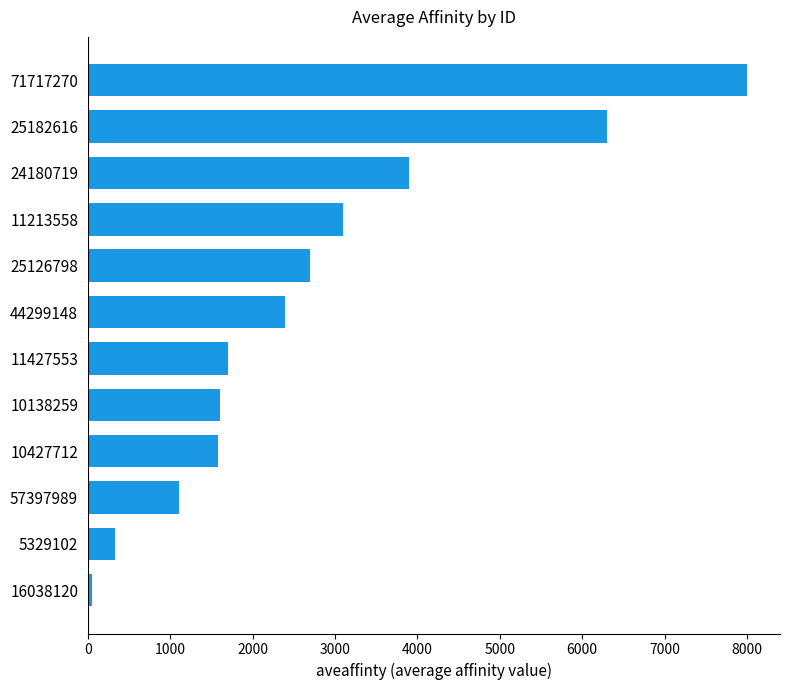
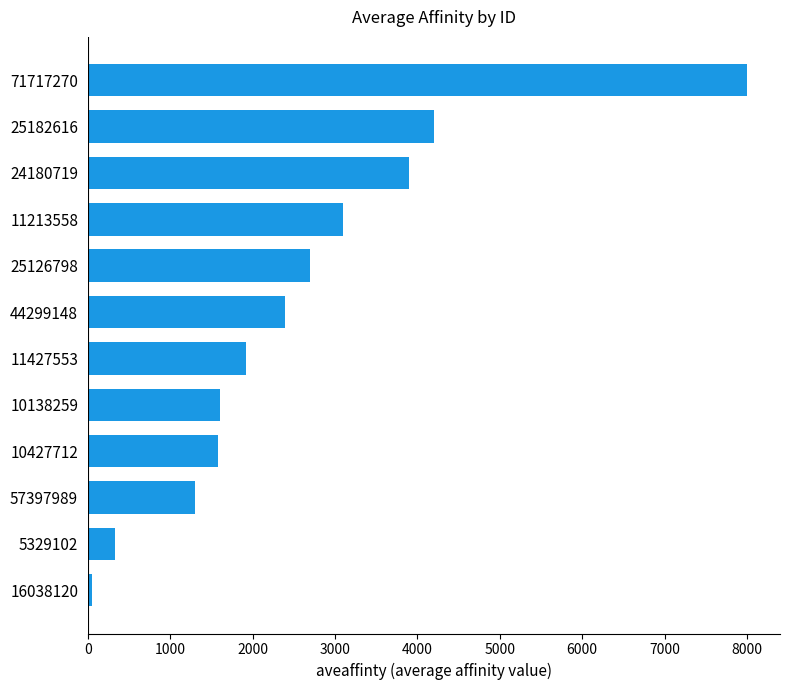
  {
    "71717270": 8000,
-   "25182616": 6300,
+   "25182616": 4200,
    "24180719": 3900,
    "11213558": 3100,
    "25126798": 2700,
    "44299148": 2400,
-   "11427553": 1700,
+   "11427553": 1900,
    "10138259": 1600,
    "10427712": 1600,
-   "57397989": 1100,
+   "57397989": 1300,
    "5329102": 300,
    "16038120": 0
  }
